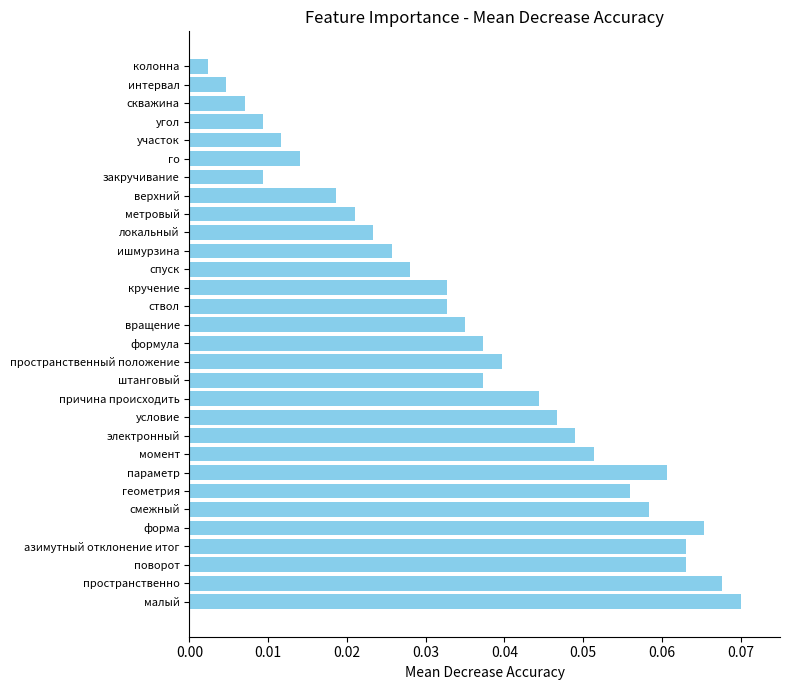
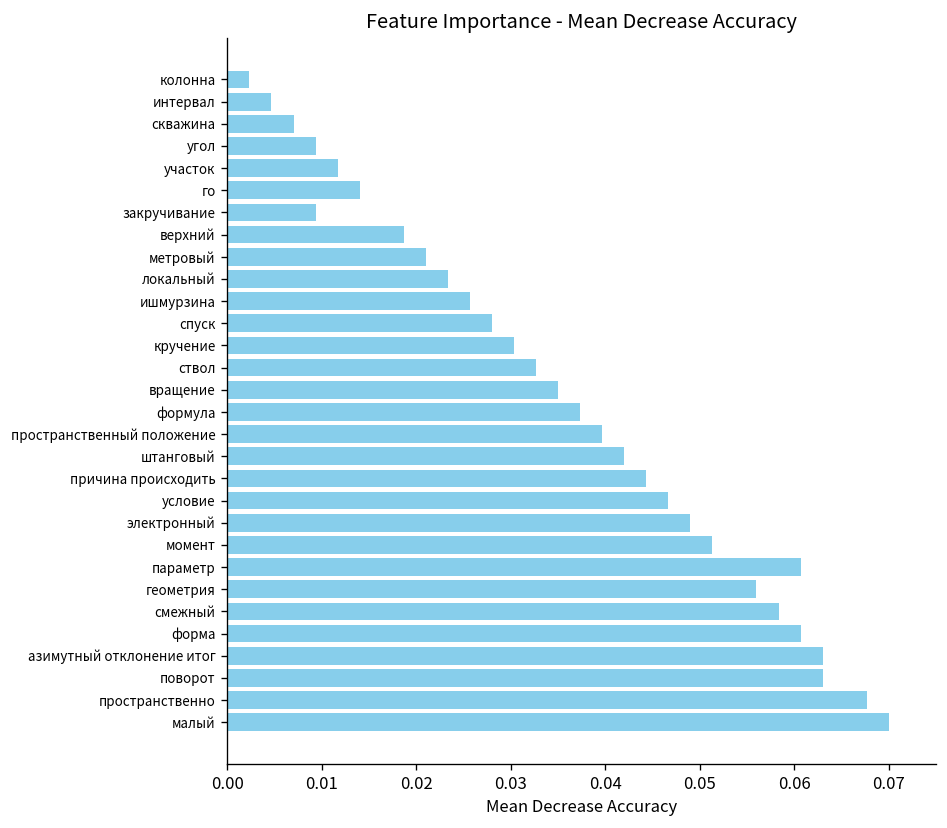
  {
    "колонна": 0.002,
    "интервал": 0.005,
    "скважина": 0.007,
    "угол": 0.009,
    "участок": 0.012,
    "го": 0.014,
    "закручивание": 0.009,
    "верхний": 0.019,
    "метровый": 0.021,
    "локальный": 0.023,
    "ишмурзина": 0.026,
    "спуск": 0.028,
-   "кручение": 0.033,
+   "кручение": 0.030,
    "ствол": 0.033,
    "вращение": 0.035,
    "формула": 0.037,
    "пространственный положение": 0.040,
-   "штанговый": 0.037,
+   "штанговый": 0.042,
    "причина происходить": 0.044,
    "условие": 0.047,
    "электронный": 0.049,
    "момент": 0.051,
    "параметр": 0.061,
    "геометрия": 0.056,
    "смежный": 0.058,
-   "форма": 0.065,
+   "форма": 0.061,
    "азимутный отклонение итог": 0.063,
    "поворот": 0.063,
    "пространственно": 0.068,
    "малый": 0.070
  }
